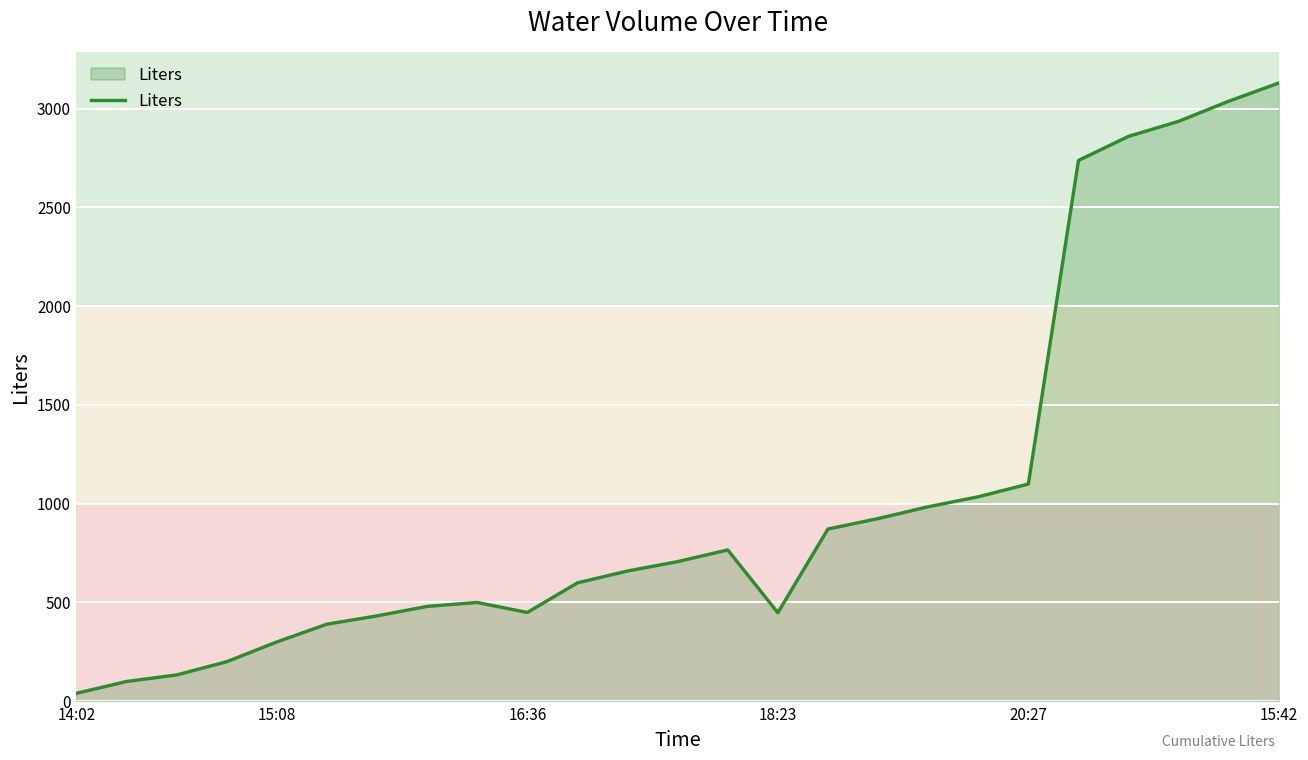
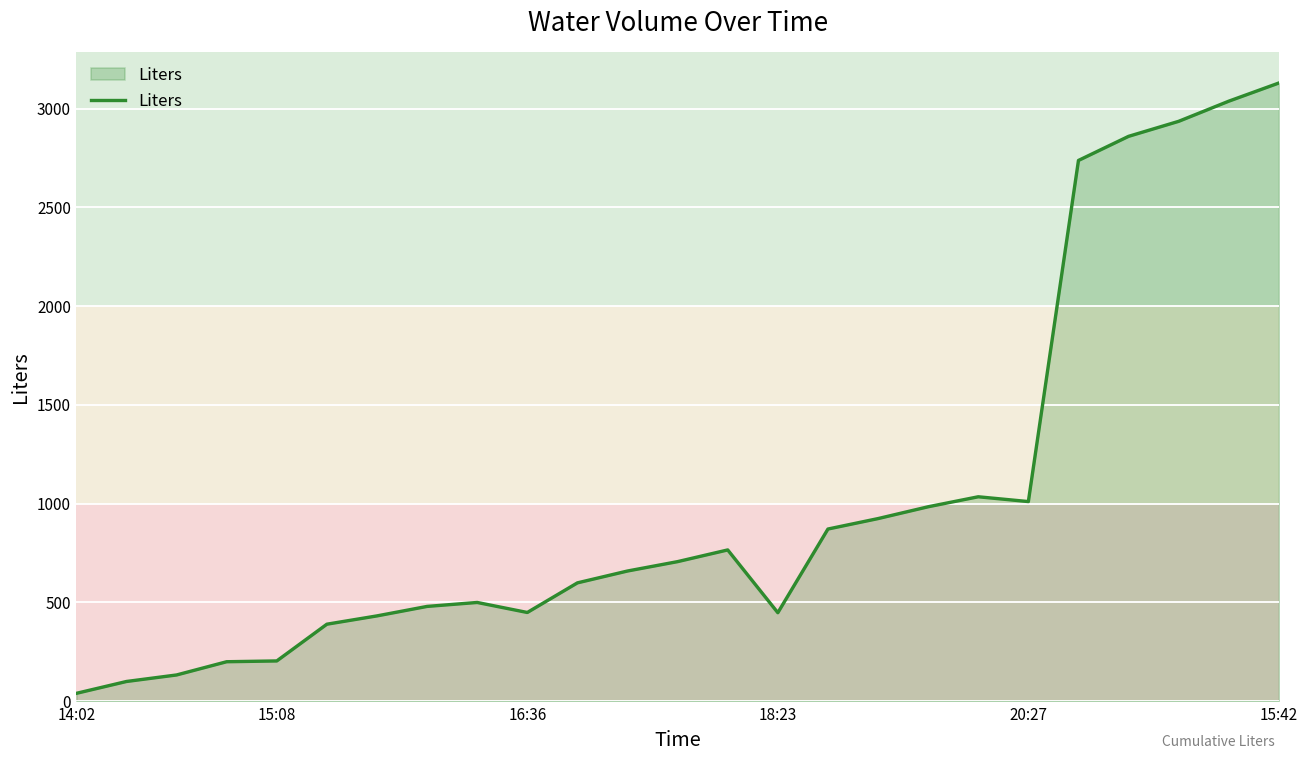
  {
    "14:02": 40,
-   "15:08": 300,
+   "15:08": 200,
    "16:36": 450,
    "18:23": 450,
-   "20:27": 1100,
+   "20:27": 1010,
    "15:42": 3130
  }
